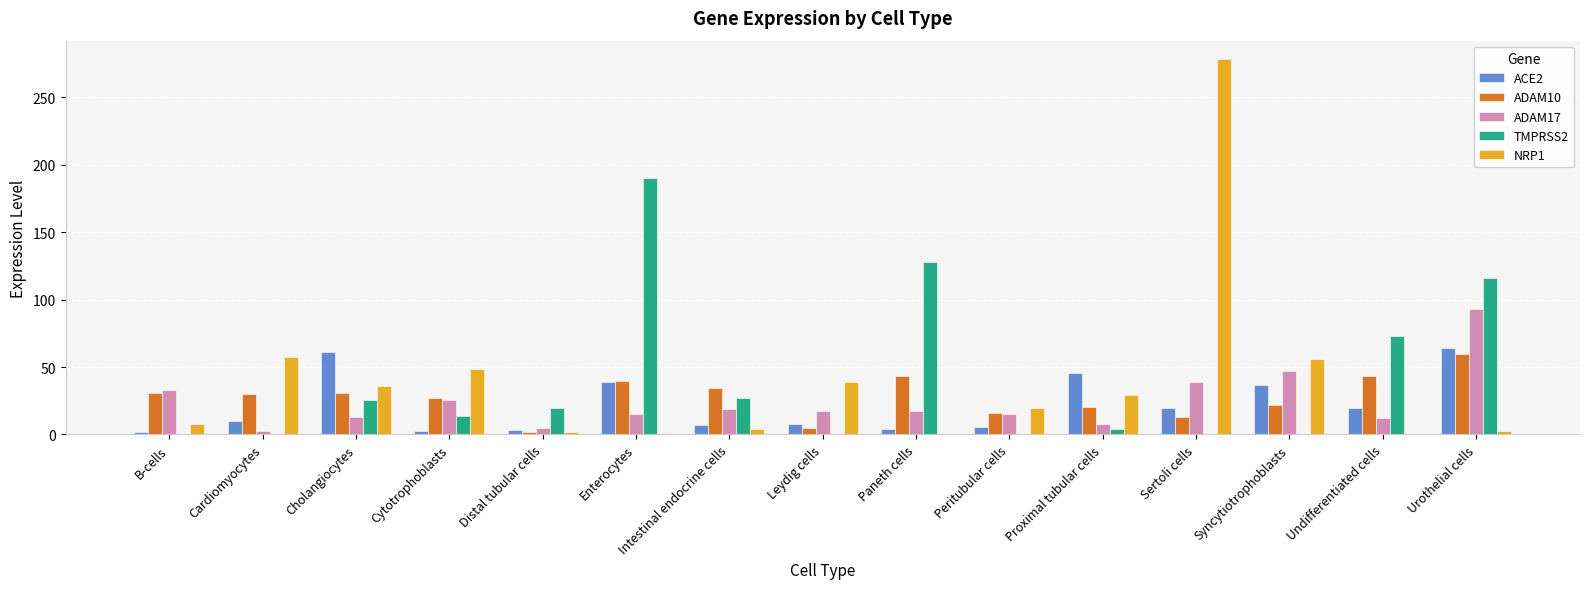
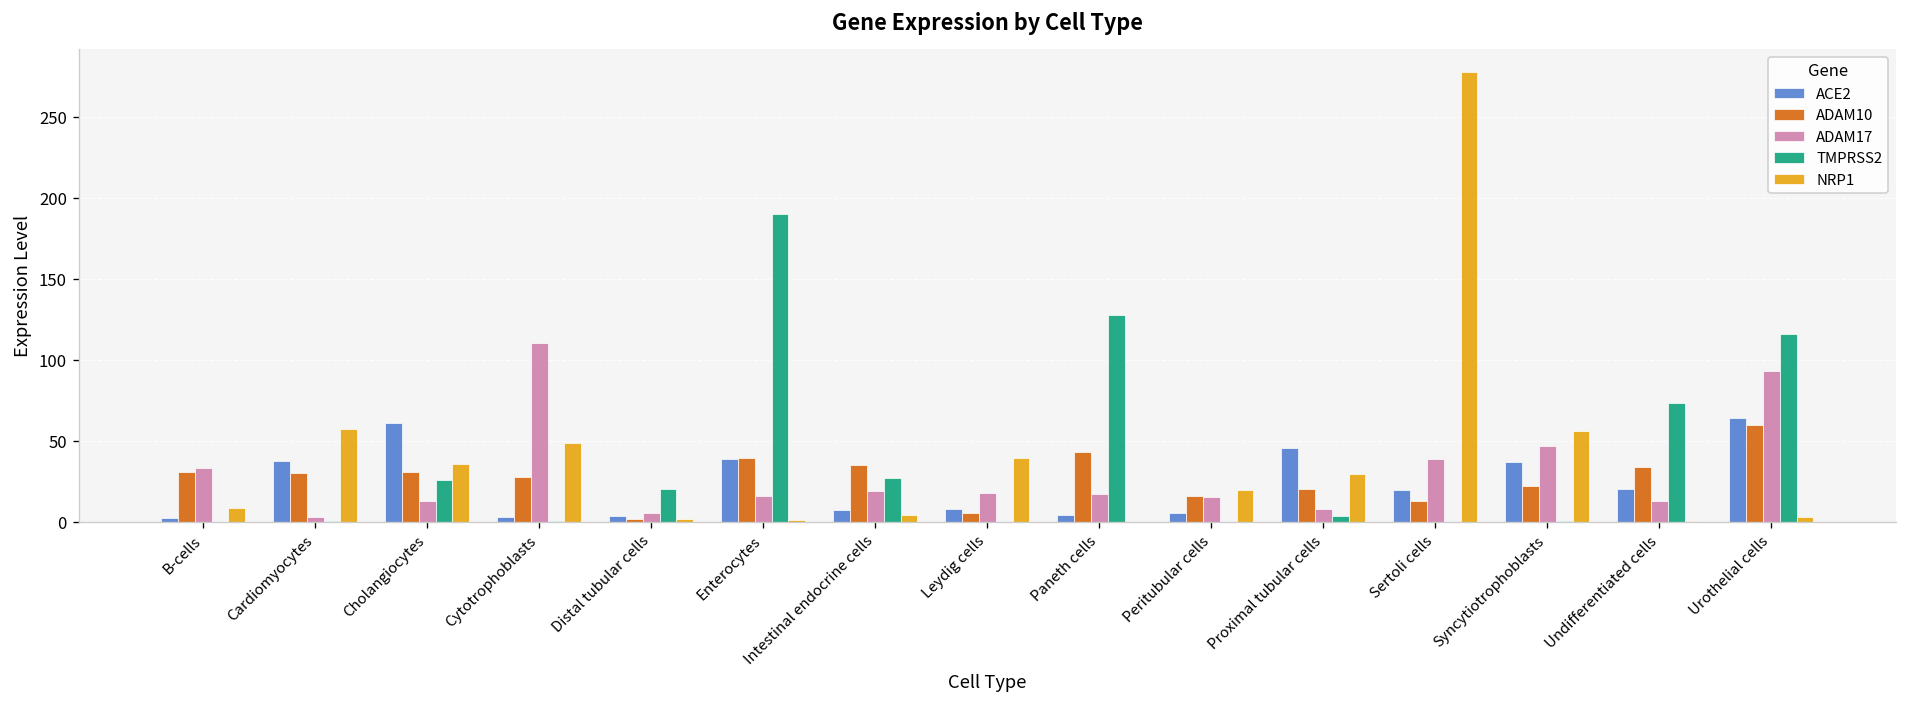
  {
    "ACE2": {
      "B-cells": 2,
-     "Cardiomyocytes": 10,
+     "Cardiomyocytes": 37,
      "Cholangiocytes": 61,
      "Cytotrophoblasts": 3,
      "Distal tubular cells": 3,
      "Enterocytes": 39,
      "Intestinal endocrine cells": 7,
      "Leydig cells": 8,
      "Paneth cells": 4,
      "Peritubular cells": 6,
      "Proximal tubular cells": 46,
      "Sertoli cells": 19,
      "Syncytiotrophoblasts": 37,
      "Undifferentiated cells": 20,
      "Urothelial cells": 64
    },
    "ADAM10": {
      "B-cells": 31,
      "Cardiomyocytes": 30,
      "Cholangiocytes": 31,
      "Cytotrophoblasts": 27,
      "Enterocytes": 39,
      "Intestinal endocrine cells": 35,
      "Leydig cells": 5,
      "Paneth cells": 43,
      "Peritubular cells": 16,
      "Proximal tubular cells": 20,
      "Sertoli cells": 13,
      "Syncytiotrophoblasts": 22,
-     "Undifferentiated cells": 43,
+     "Undifferentiated cells": 34,
      "Urothelial cells": 60
    },
    "ADAM17": {
      "B-cells": 33,
      "Cardiomyocytes": 3,
      "Cholangiocytes": 13,
-     "Cytotrophoblasts": 25,
+     "Cytotrophoblasts": 111,
      "Distal tubular cells": 5,
      "Enterocytes": 16,
      "Intestinal endocrine cells": 19,
      "Leydig cells": 18,
      "Paneth cells": 17,
      "Peritubular cells": 15,
      "Proximal tubular cells": 8,
      "Sertoli cells": 39,
      "Syncytiotrophoblasts": 47,
      "Undifferentiated cells": 13,
      "Urothelial cells": 93
    },
    "TMPRSS2": {
      "B-cells": 0,
      "Cholangiocytes": 26,
-     "Cytotrophoblasts": 14,
+     "Cytotrophoblasts": 1,
      "Distal tubular cells": 20,
      "Enterocytes": 190,
      "Intestinal endocrine cells": 27,
      "Leydig cells": 0,
      "Paneth cells": 128,
      "Peritubular cells": 0,
      "Proximal tubular cells": 4,
      "Sertoli cells": 0,
      "Undifferentiated cells": 73,
      "Urothelial cells": 116
    },
    "NRP1": {
      "B-cells": 8,
      "Cardiomyocytes": 57,
      "Cholangiocytes": 36,
      "Cytotrophoblasts": 49,
      "Intestinal endocrine cells": 4,
      "Leydig cells": 39,
      "Paneth cells": 0,
      "Peritubular cells": 20,
      "Proximal tubular cells": 29,
      "Sertoli cells": 278,
      "Syncytiotrophoblasts": 56,
      "Urothelial cells": 3
    }
  }
